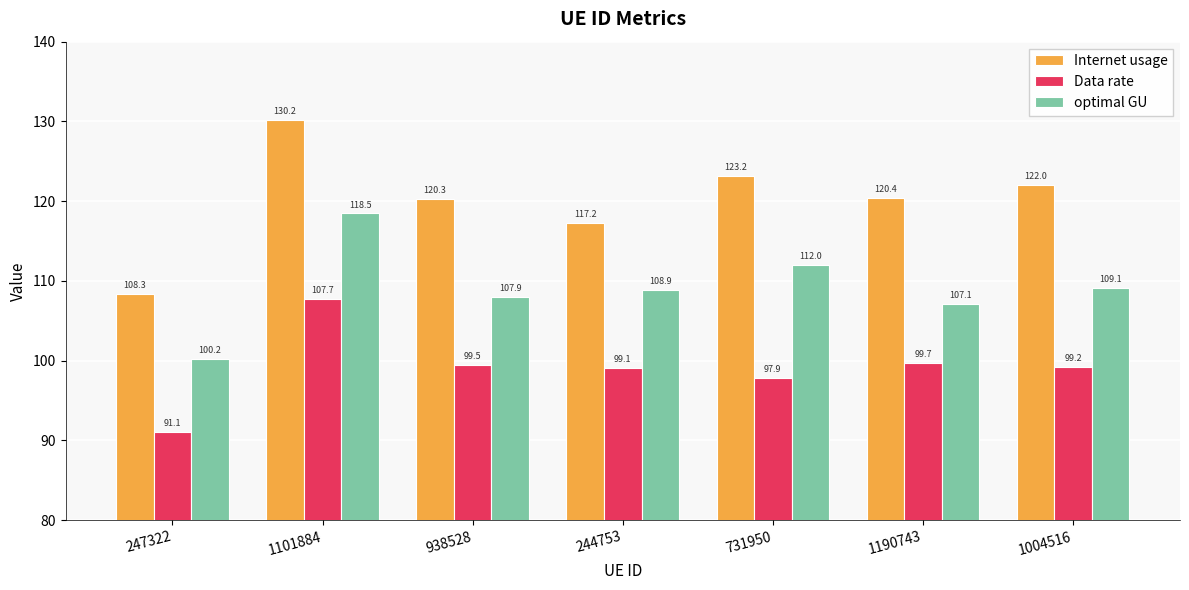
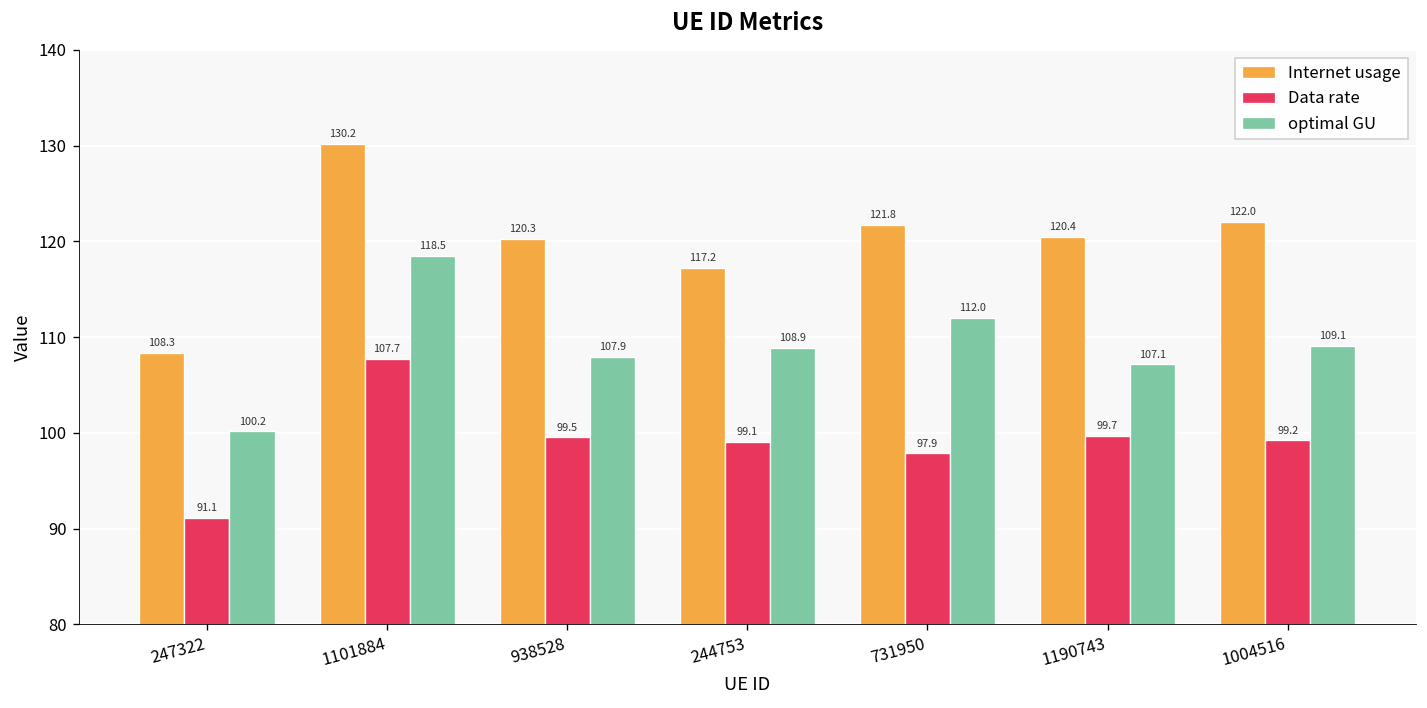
  {
    "Internet usage": {
      "247322": 108.3,
      "1101884": 130.2,
      "938528": 120.3,
      "244753": 117.2,
-     "731950": 123.2,
+     "731950": 121.8,
      "1190743": 120.4,
      "1004516": 122.0
    },
    "Data rate": {
      "247322": 91.1,
      "1101884": 107.7,
      "938528": 99.5,
      "244753": 99.1,
      "731950": 97.9,
      "1190743": 99.7,
      "1004516": 99.2
    },
    "optimal GU": {
      "247322": 100.2,
      "1101884": 118.5,
      "938528": 107.9,
      "244753": 108.9,
      "731950": 112.0,
      "1190743": 107.1,
      "1004516": 109.1
    }
  }
